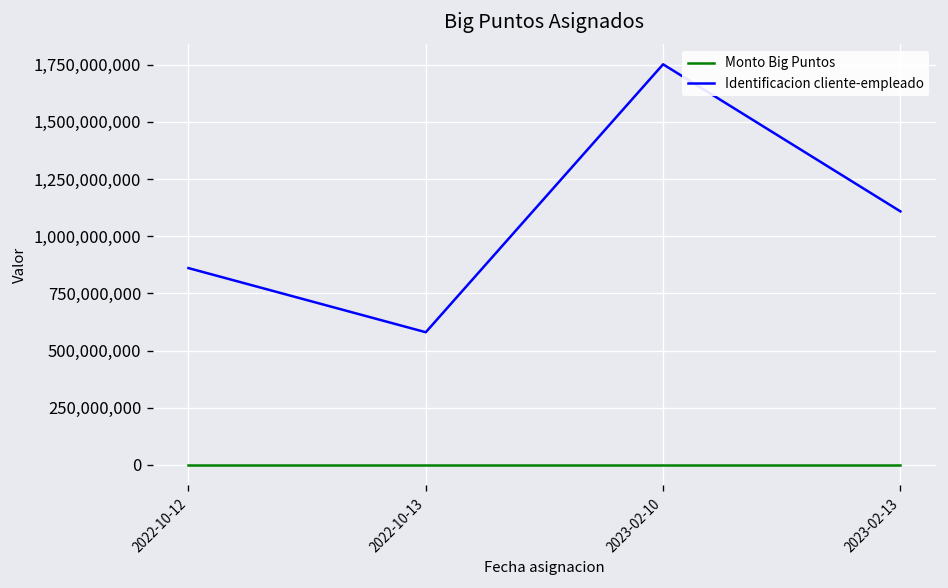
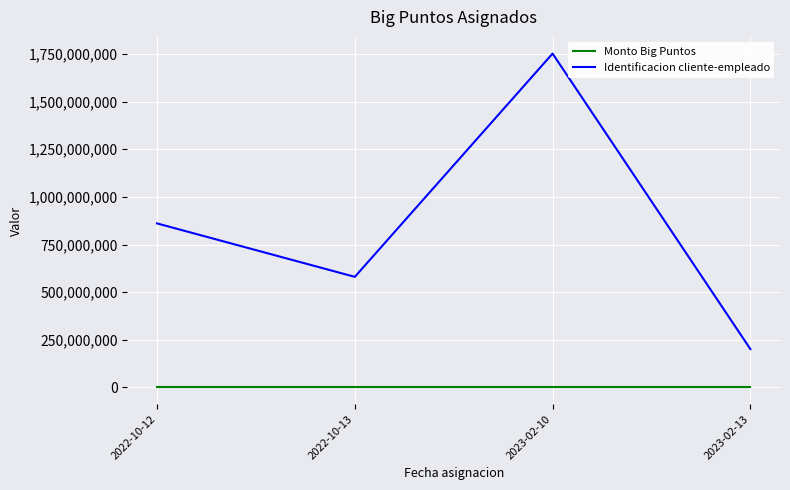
  {
    "Monto Big Puntos": {
      "2022-10-12": "0",
      "2022-10-13": "0",
      "2023-02-10": "0",
      "2023-02-13": "0"
    },
    "Identificacion cliente-empleado": {
      "2022-10-12": "860,000,000",
      "2022-10-13": "580,000,000",
      "2023-02-10": "1,750,000,000",
-     "2023-02-13": "1,110,000,000"
+     "2023-02-13": "200,000,000"
    }
  }
